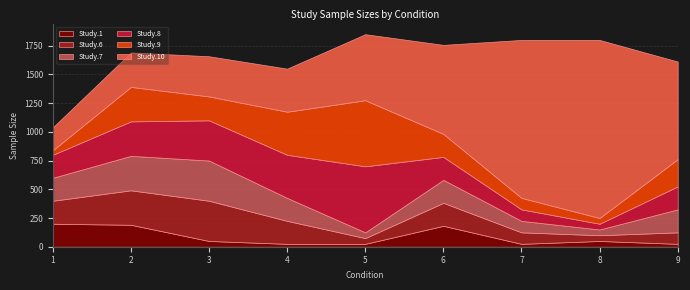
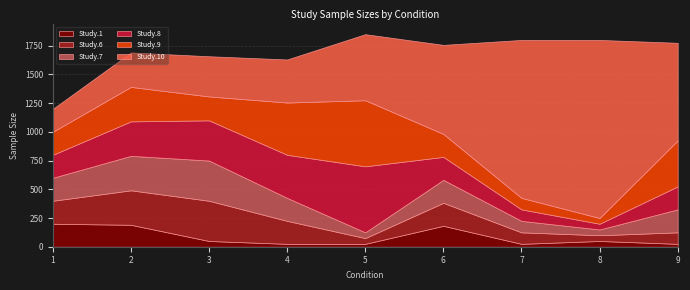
  {
    "Study.1": {
      "1": 200,
      "2": 190,
      "3": 50,
      "4": 30,
      "5": 30,
      "6": 180,
      "7": 30,
      "8": 50,
      "9": 30
    },
    "Study.9": {
-     "1": 40,
+     "1": 200,
      "2": 300,
      "3": 210,
-     "4": 380,
+     "4": 460,
      "5": 580,
      "6": 200,
      "7": 100,
      "8": 50,
-     "9": 240
+     "9": 400
    }
  }
